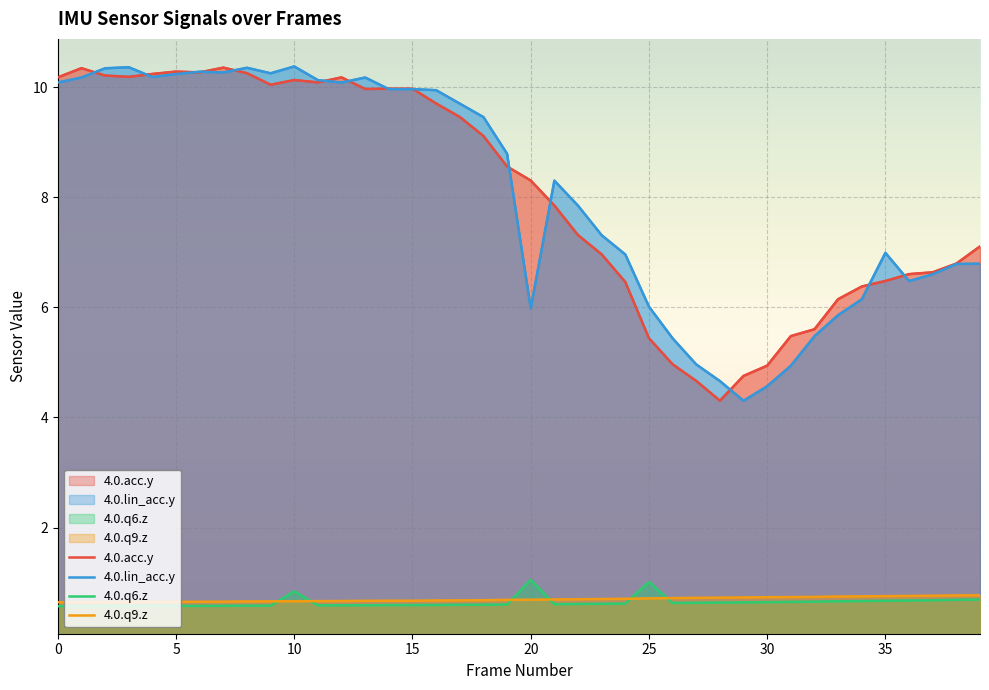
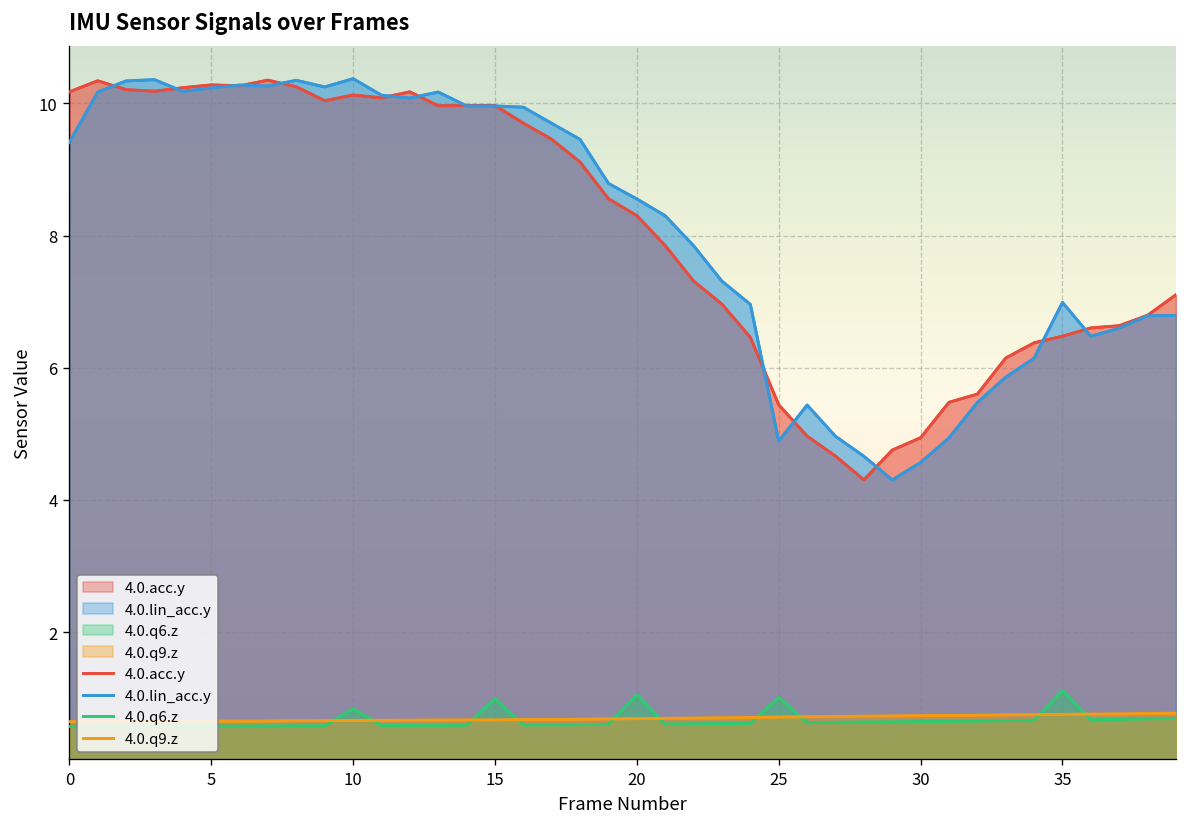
  {
    "4.0.lin_acc.y": {
-     "0": 10.1,
+     "0": 9.4,
      "10": 10.4,
-     "20": 6.0,
-     "25": 6.0,
+     "20": 8.6,
+     "25": 4.9,
      "30": 4.6,
      "35": 7.0
    },
    "4.0.q6.z": {
      "0": 0.6,
      "10": 0.8,
-     "15": 0.6,
+     "15": 1.0,
      "20": 1.1,
      "25": 1.0,
      "30": 0.6,
-     "35": 0.7
+     "35": 1.1
    }
  }
